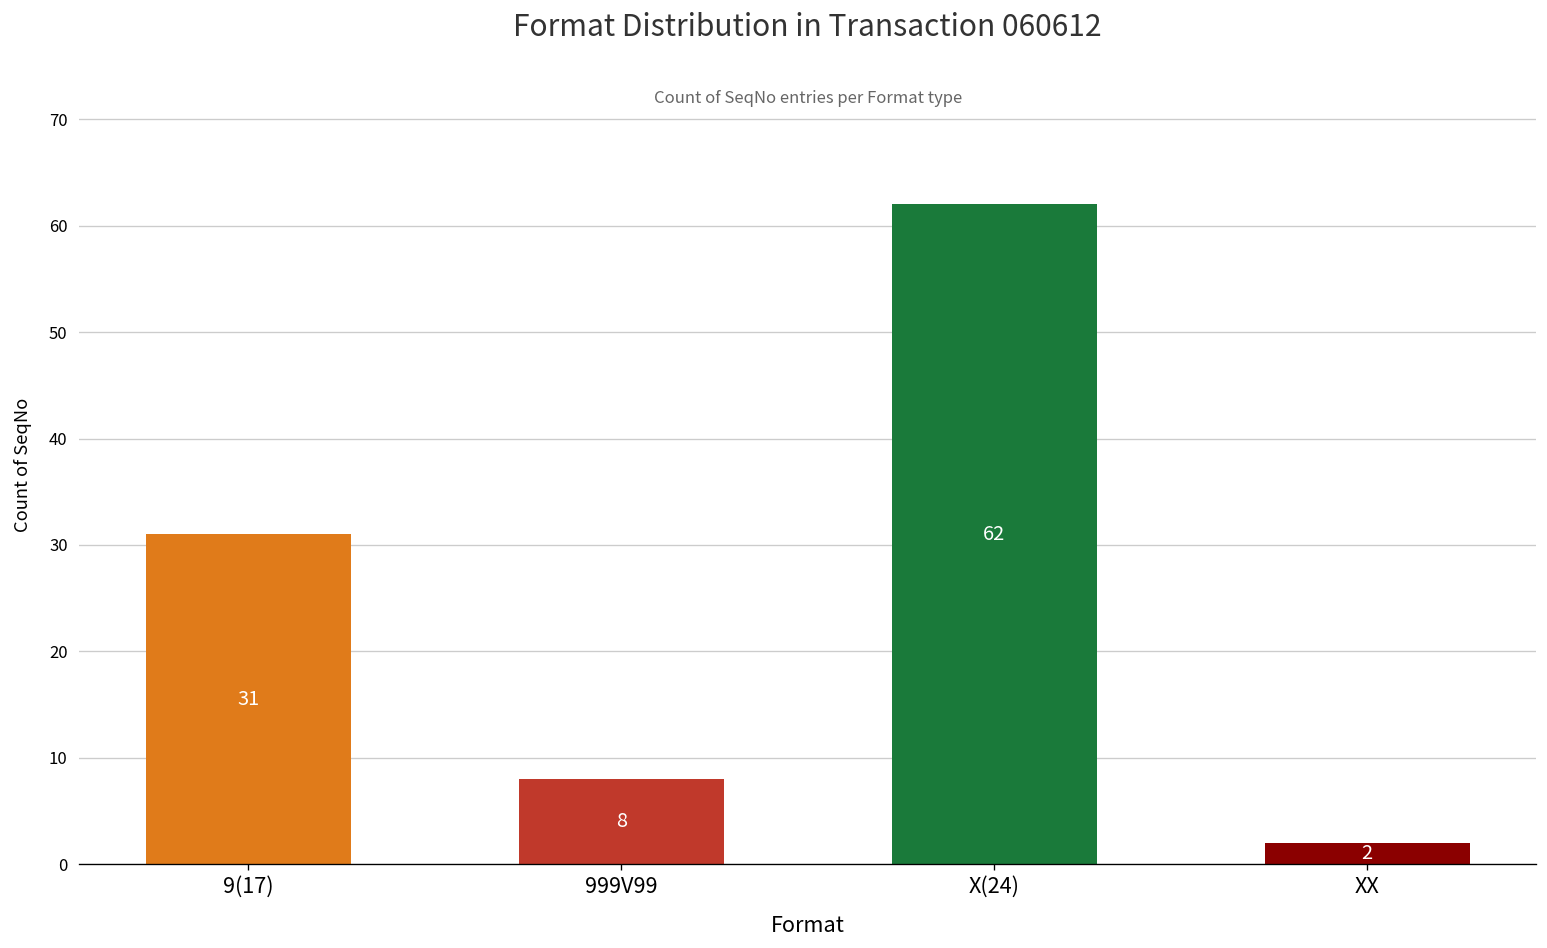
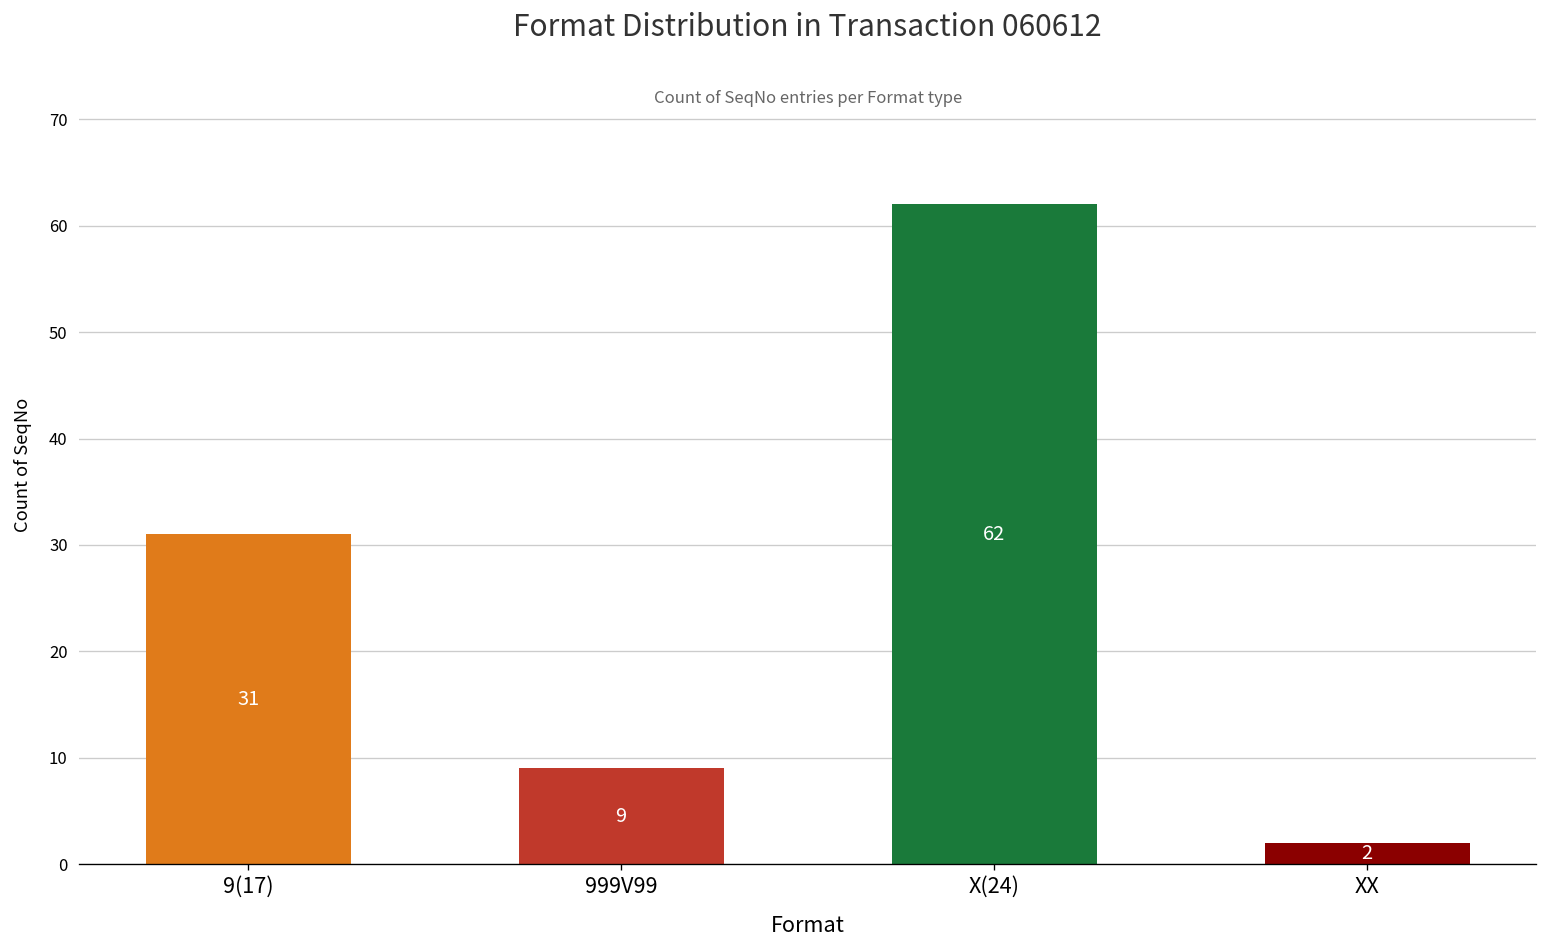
  {
    "9(17)": 31,
-   "999V99": 8,
+   "999V99": 9,
    "X(24)": 62,
    "XX": 2
  }
